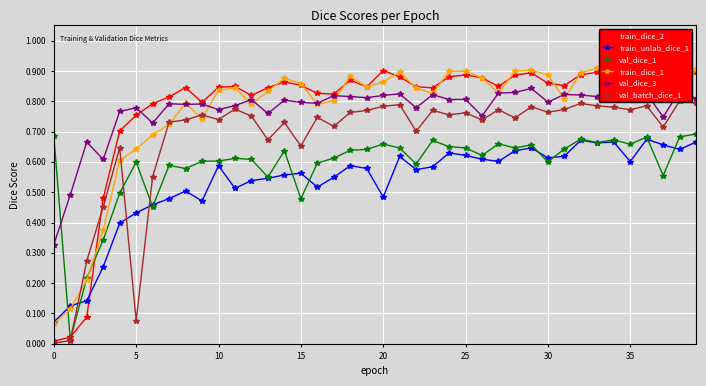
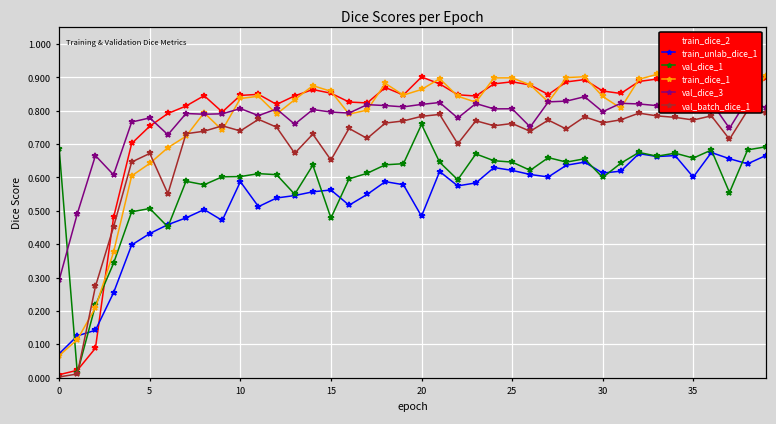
  {
    "train_dice_2": {
      "5": 0.75,
      "10": 0.85,
      "20": 0.90,
      "25": 0.89,
      "30": 0.86
    },
    "train_unlab_dice_1": {
      "5": 0.43,
      "10": 0.59,
      "15": 0.56,
      "20": 0.48,
      "25": 0.62,
      "30": 0.61,
      "35": 0.60
    },
    "val_dice_1": {
      "0": 0.69,
-     "5": 0.60,
+     "5": 0.51,
      "10": 0.60,
      "15": 0.48,
-     "20": 0.66,
+     "20": 0.76,
      "25": 0.65,
      "30": 0.60,
      "35": 0.66
    },
    "train_dice_1": {
      "5": 0.64,
      "10": 0.84,
      "20": 0.86,
      "25": 0.90,
-     "30": 0.89
+     "30": 0.84
    },
    "val_dice_3": {
-     "0": 0.33,
+     "0": 0.29,
      "5": 0.78,
-     "10": 0.77,
+     "10": 0.81,
      "15": 0.80,
      "20": 0.82,
      "25": 0.81,
      "30": 0.80
    },
    "val_batch_dice_1": {
-     "5": 0.08,
+     "5": 0.67,
      "10": 0.74,
      "15": 0.65,
      "20": 0.78,
      "25": 0.76,
      "30": 0.76,
      "35": 0.77
    }
  }
